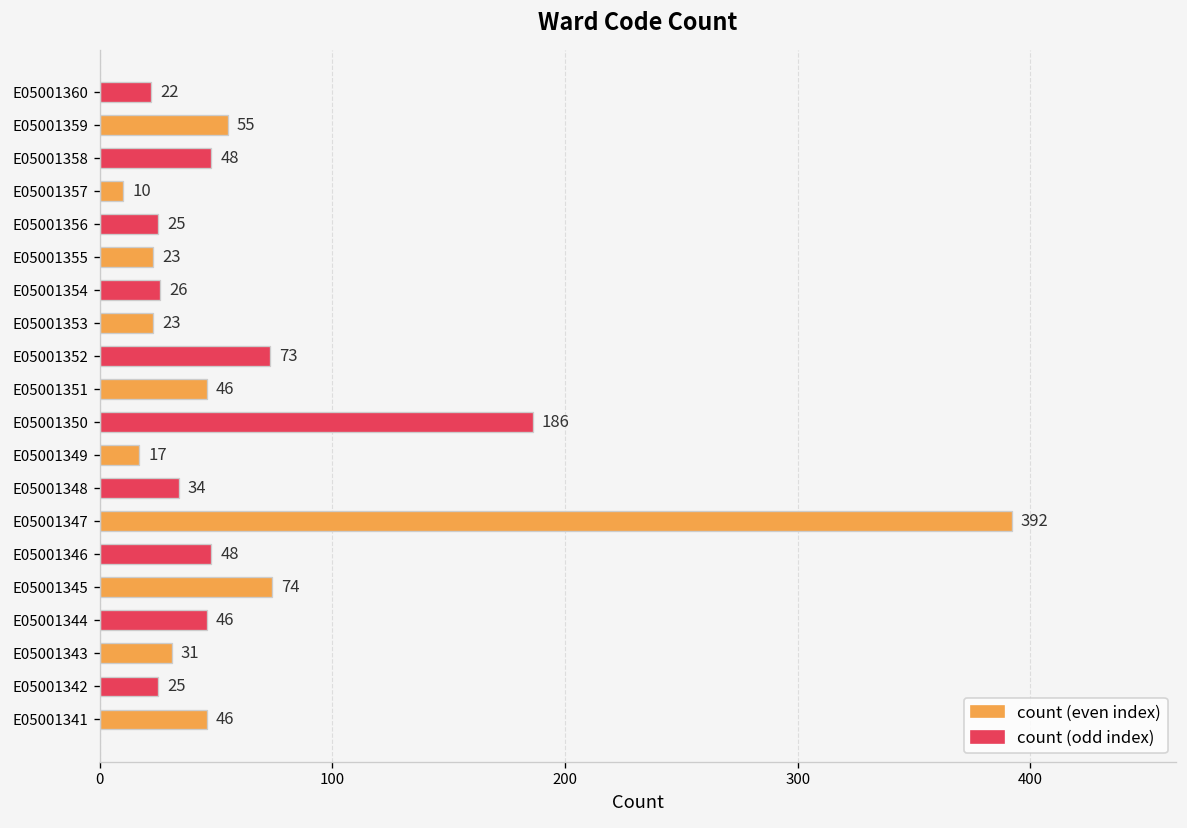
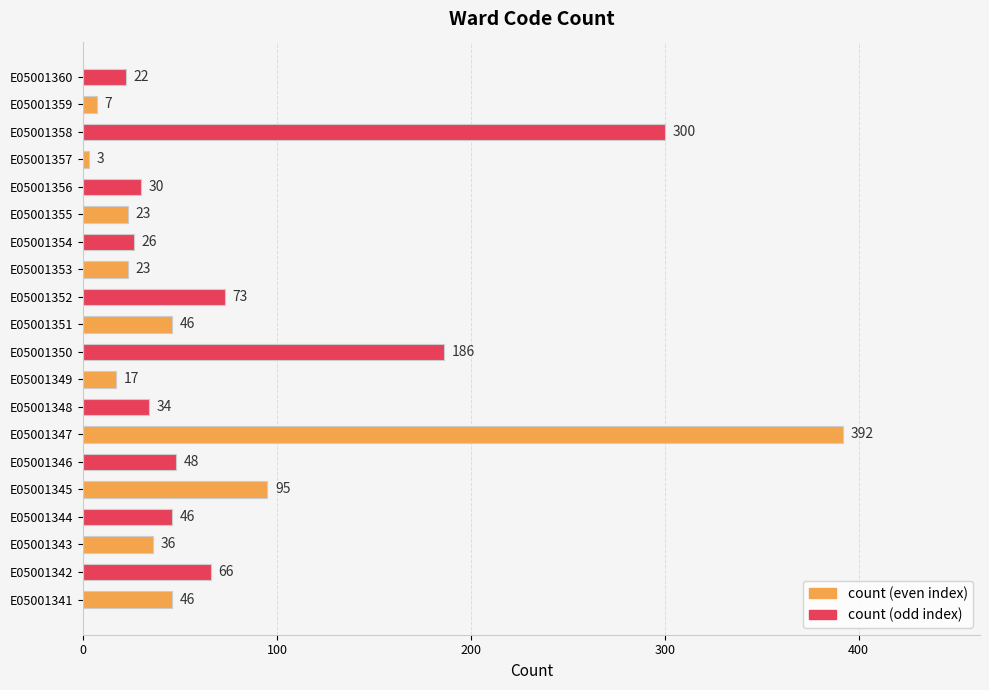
  {
    "E05001360": 22,
-   "E05001359": 55,
-   "E05001358": 48,
-   "E05001357": 10,
-   "E05001356": 25,
+   "E05001359": 7,
+   "E05001358": 300,
+   "E05001357": 3,
+   "E05001356": 30,
    "E05001355": 23,
    "E05001354": 26,
    "E05001353": 23,
    "E05001352": 73,
    "E05001351": 46,
    "E05001350": 186,
    "E05001349": 17,
    "E05001348": 34,
    "E05001347": 392,
    "E05001346": 48,
-   "E05001345": 74,
+   "E05001345": 95,
    "E05001344": 46,
-   "E05001343": 31,
-   "E05001342": 25,
+   "E05001343": 36,
+   "E05001342": 66,
    "E05001341": 46
  }
